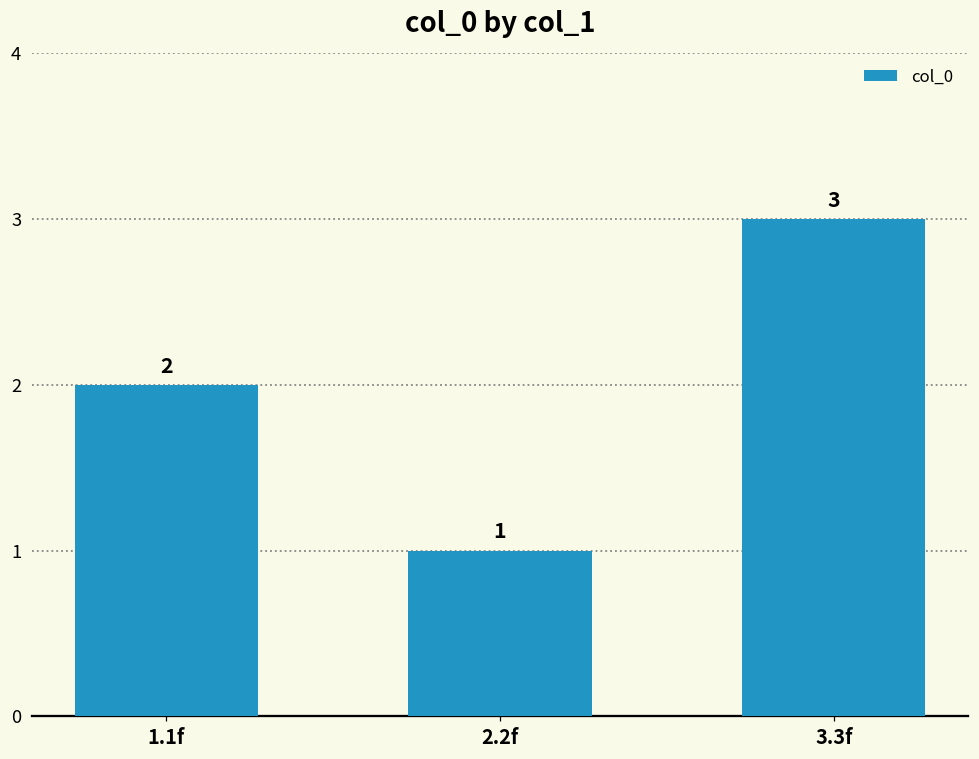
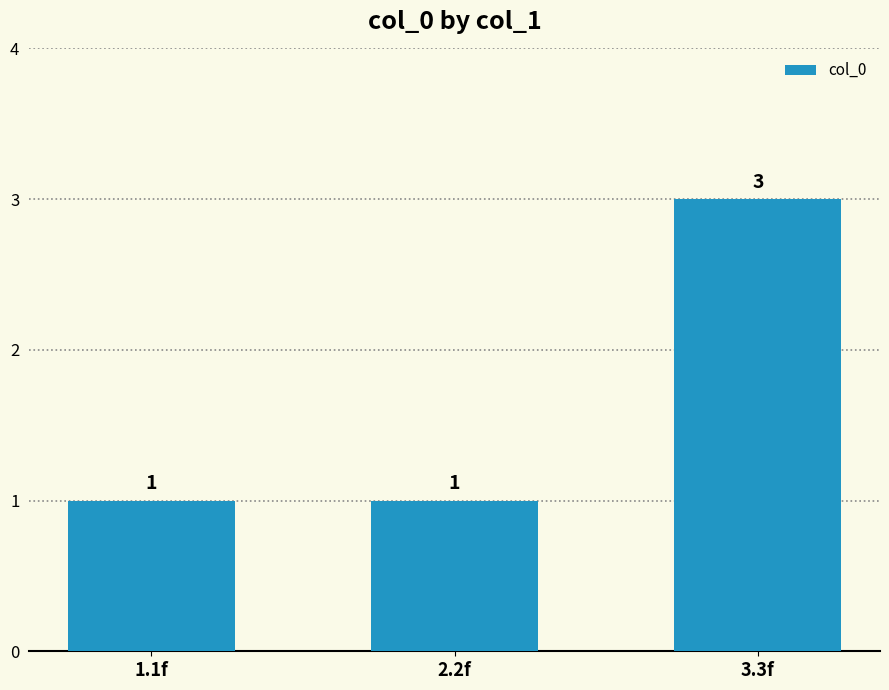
  {
-   "1.1f": 2,
+   "1.1f": 1,
    "2.2f": 1,
    "3.3f": 3
  }
